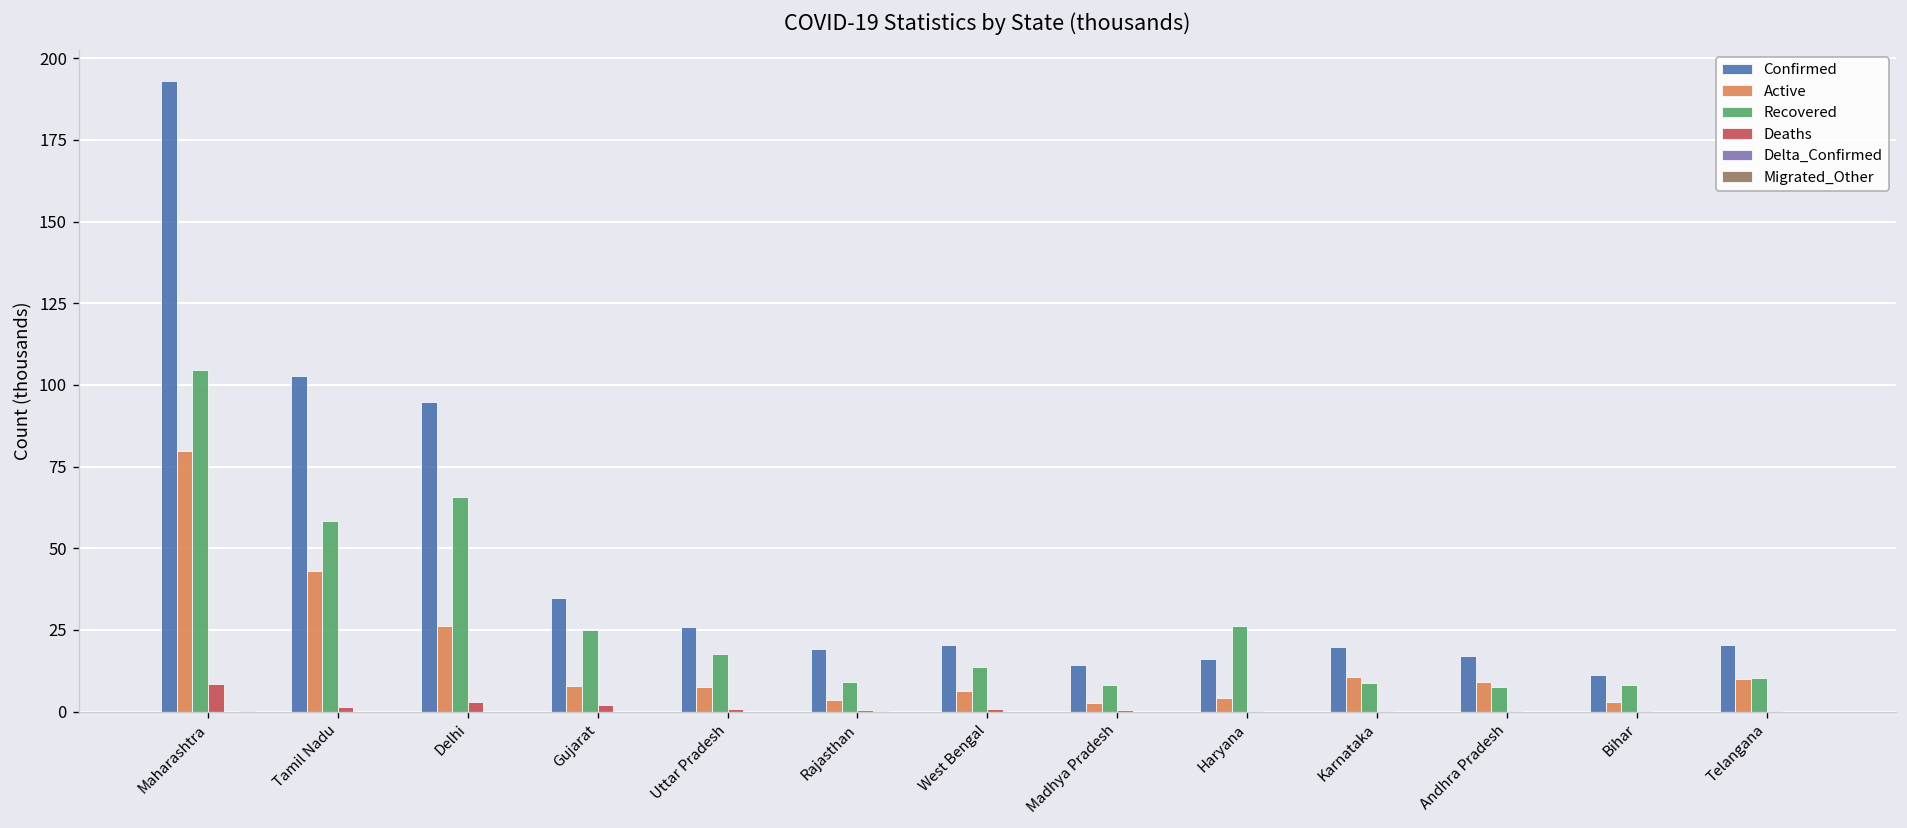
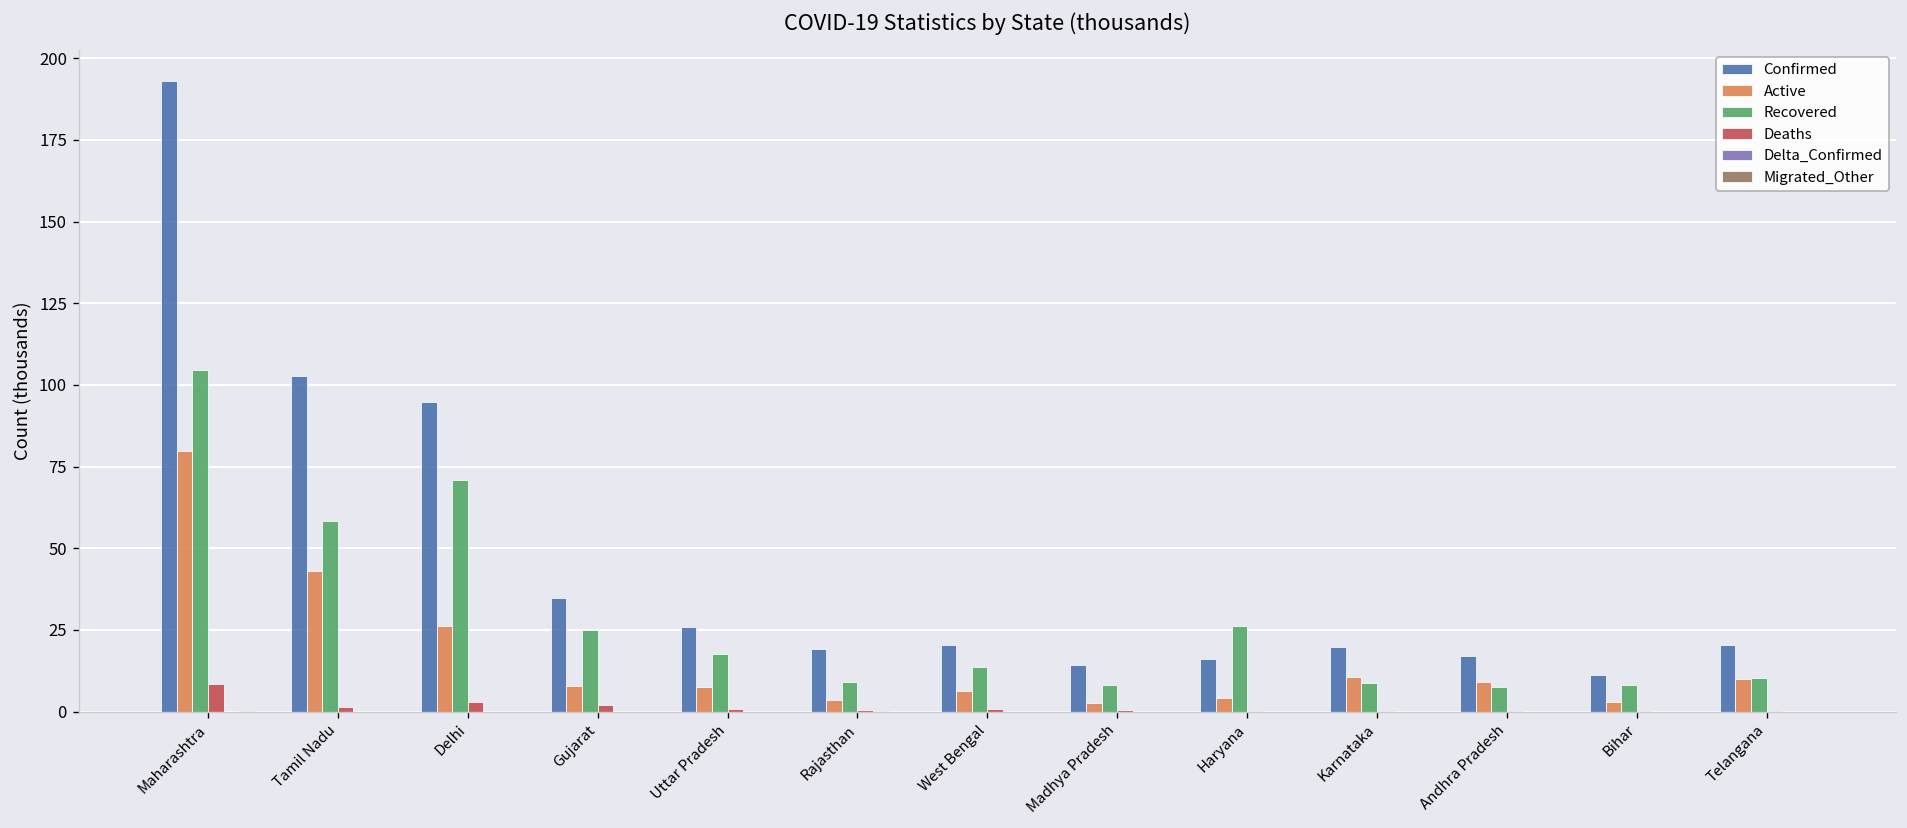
  {
    "Recovered": {
      "Maharashtra": 105,
      "Tamil Nadu": 58,
-     "Delhi": 66,
+     "Delhi": 71,
      "Gujarat": 25,
      "Uttar Pradesh": 18,
      "Rajasthan": 9,
      "West Bengal": 14,
      "Madhya Pradesh": 8,
      "Haryana": 26,
      "Karnataka": 9,
      "Andhra Pradesh": 8,
      "Bihar": 8,
      "Telangana": 10
    },
    "Migrated_Other": {
      "Tamil Nadu": 0,
      "Delhi": 0,
      "Gujarat": 0,
      "Uttar Pradesh": 0,
      "Rajasthan": 0,
      "West Bengal": 0,
      "Madhya Pradesh": 0,
      "Haryana": 0,
      "Andhra Pradesh": 0,
      "Bihar": 0,
      "Telangana": 0
    }
  }
